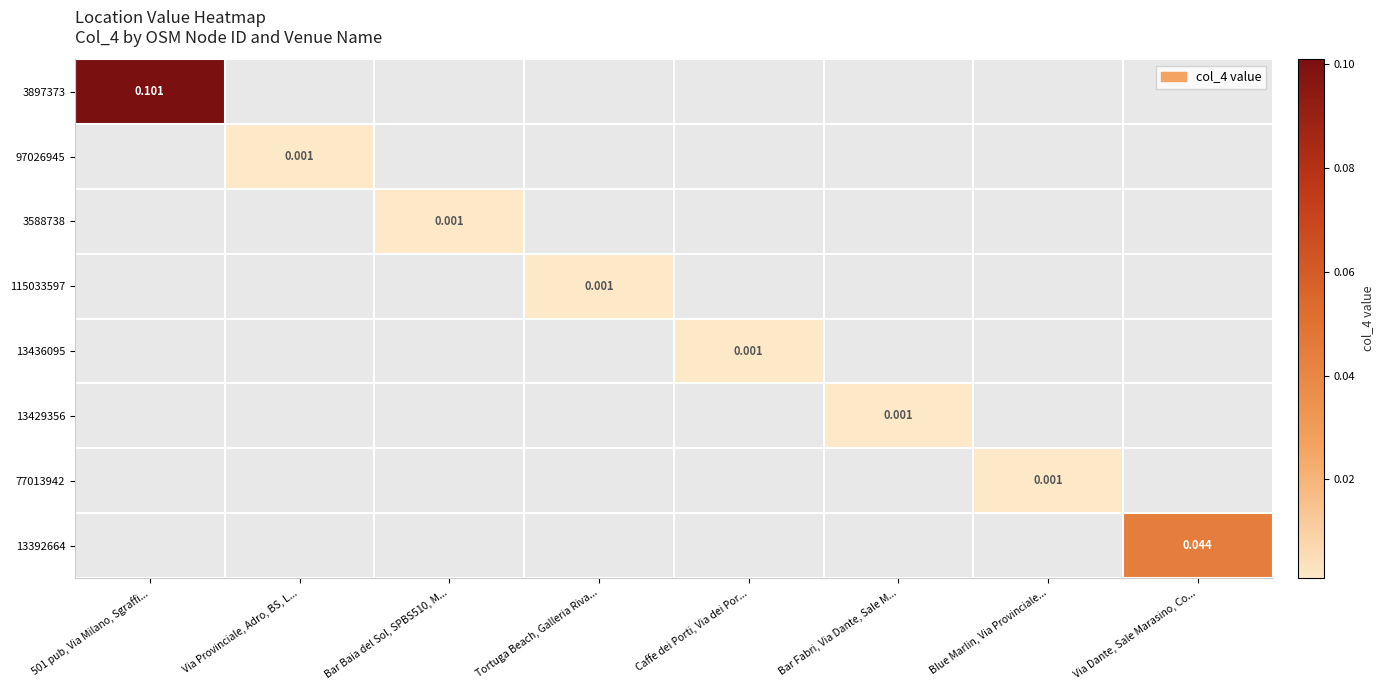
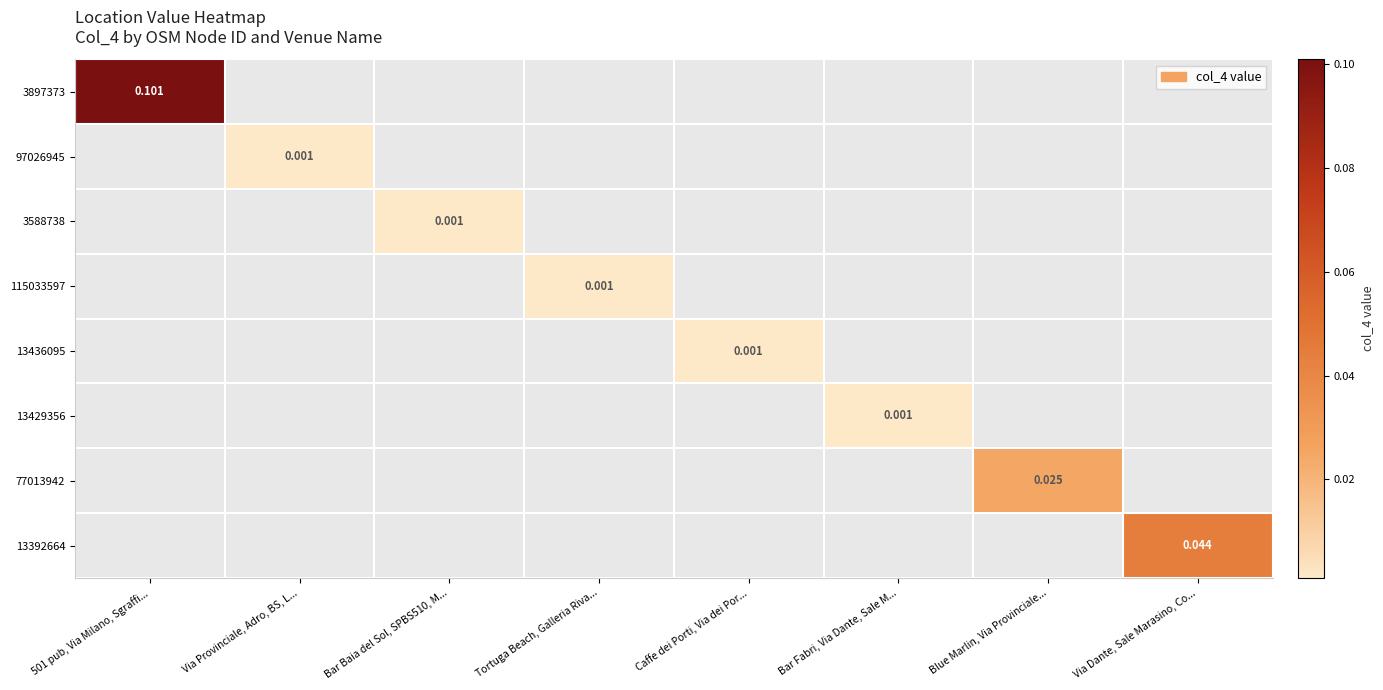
  {
    "3897373": {
      "501 pub, Via Milano, Sgraffi...": 0.101
    },
    "97026945": {
      "Via Provinciale, Adro, BS, L...": 0.001
    },
    "3588738": {
      "Bar Baia del Sol, SPBS510, M...": 0.001
    },
    "115033597": {
      "Tortuga Beach, Galleria Riva...": 0.001
    },
    "13436095": {
      "Caffe dei Porti, Via dei Por...": 0.001
    },
    "13429356": {
      "Bar Fabri, Via Dante, Sale M...": 0.001
    },
    "77013942": {
-     "Blue Marlin, Via Provinciale...": 0.001
+     "Blue Marlin, Via Provinciale...": 0.025
    },
    "13392664": {
      "Via Dante, Sale Marasino, Co...": 0.044
    }
  }
